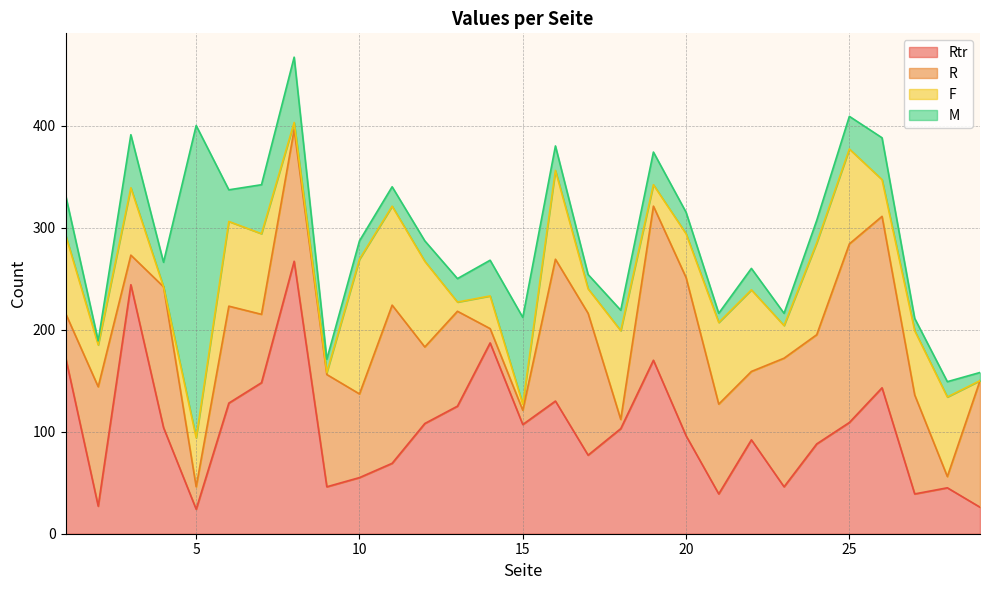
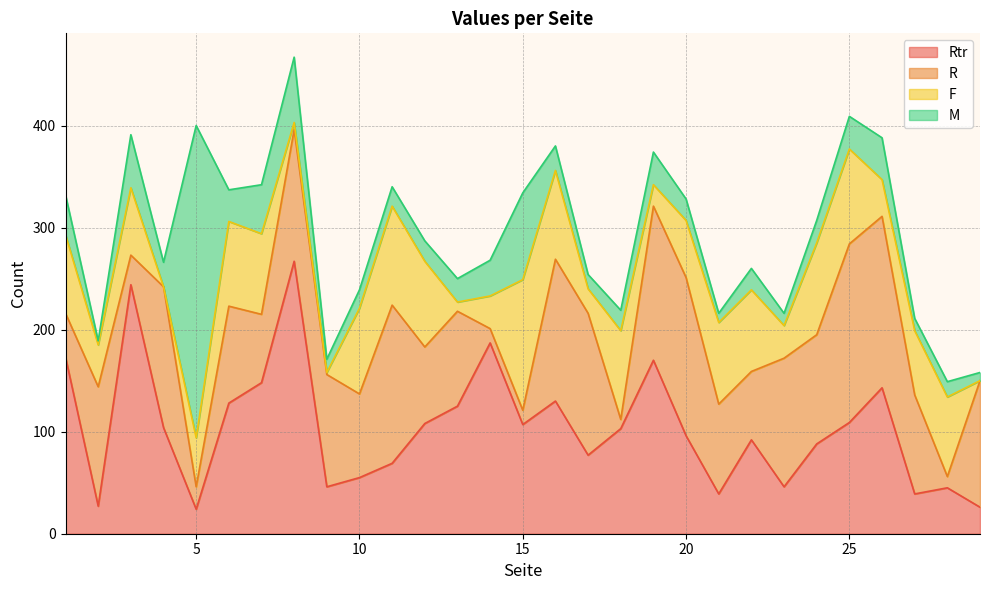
  {
    "F": {
      "5": 48,
-     "10": 132,
-     "15": 6,
-     "20": 43,
+     "10": 84,
+     "15": 128,
+     "20": 56,
      "25": 93
    },
    "M": {
      "5": 306,
      "10": 18,
      "15": 85,
      "20": 21,
      "25": 32
    }
  }
